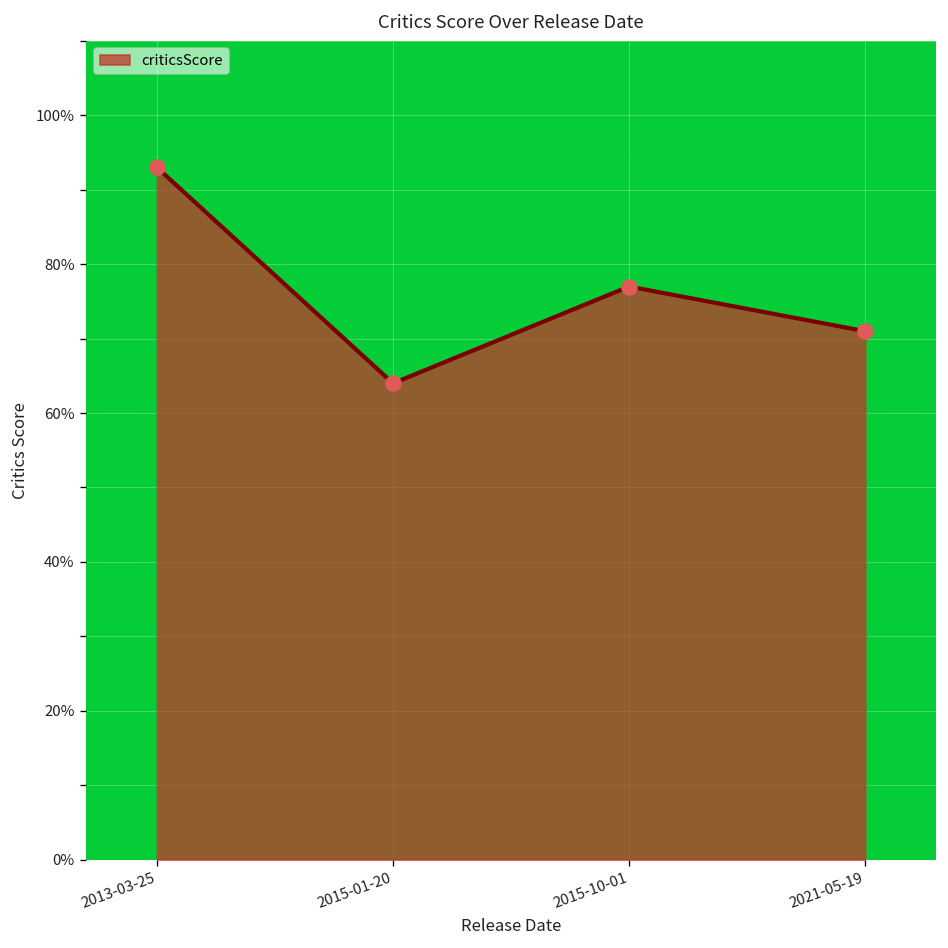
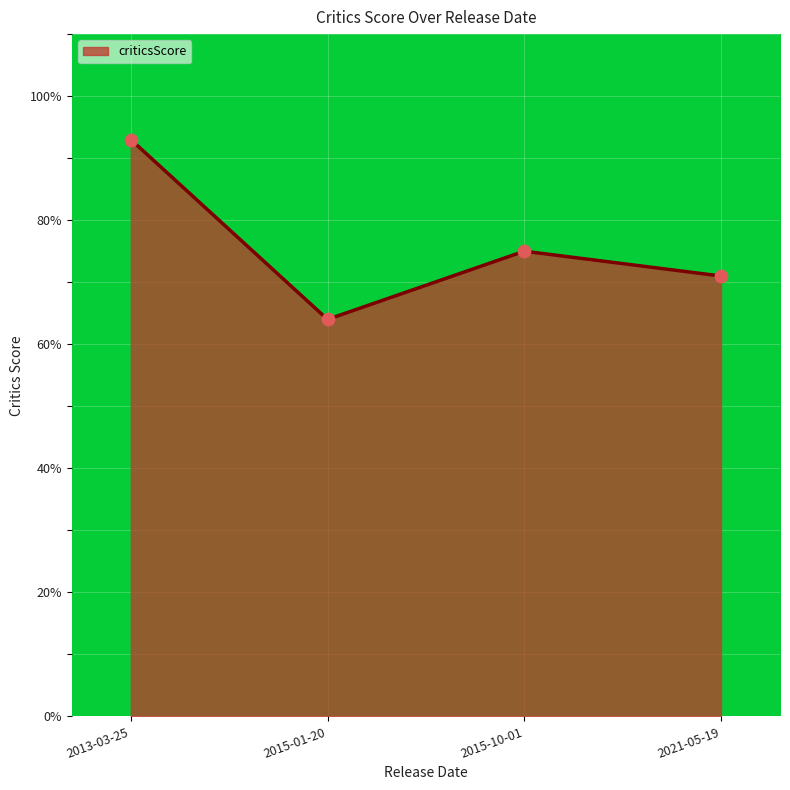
  {
    "2013-03-25": "93%",
    "2015-01-20": "64%",
-   "2015-10-01": "77%",
+   "2015-10-01": "75%",
    "2021-05-19": "71%"
  }
